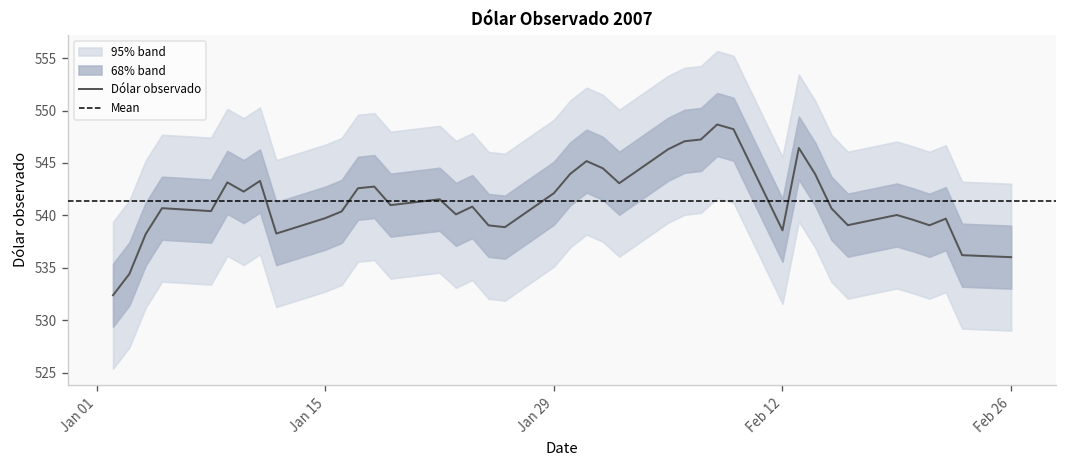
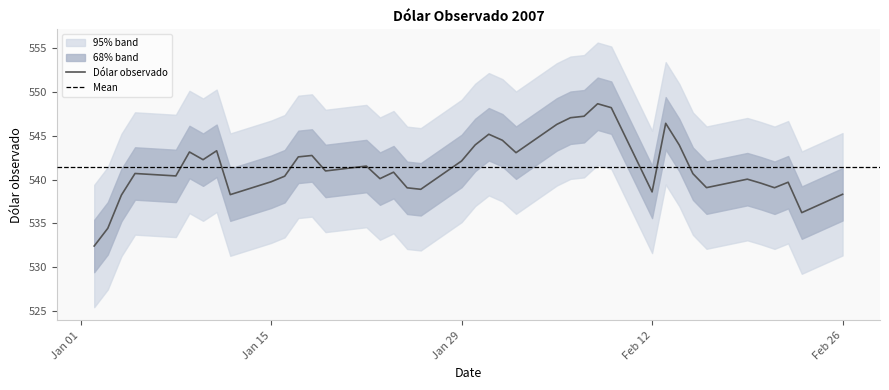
  {
    "Dólar observado": {
      "Jan 15": 540,
      "Jan 29": 542,
      "Feb 12": 539,
-     "Feb 26": 536
+     "Feb 26": 538
    }
  }
